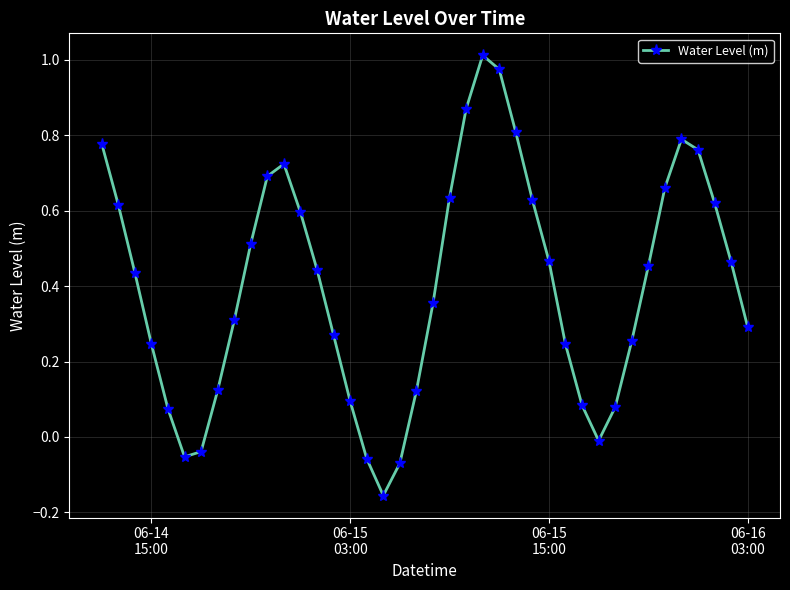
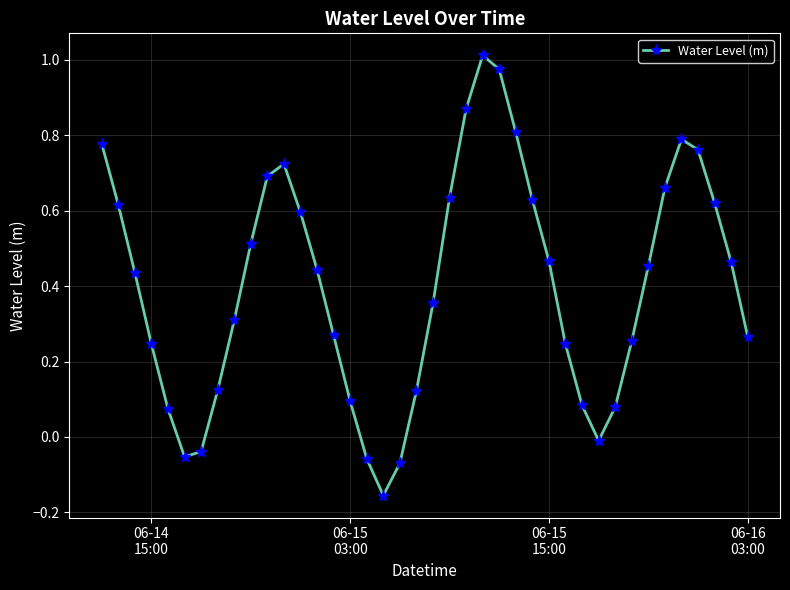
  {
    "06-14 15:00": 0.25,
    "06-15 03:00": 0.09,
    "06-15 15:00": 0.47,
-   "06-16 03:00": 0.29
+   "06-16 03:00": 0.27
  }
